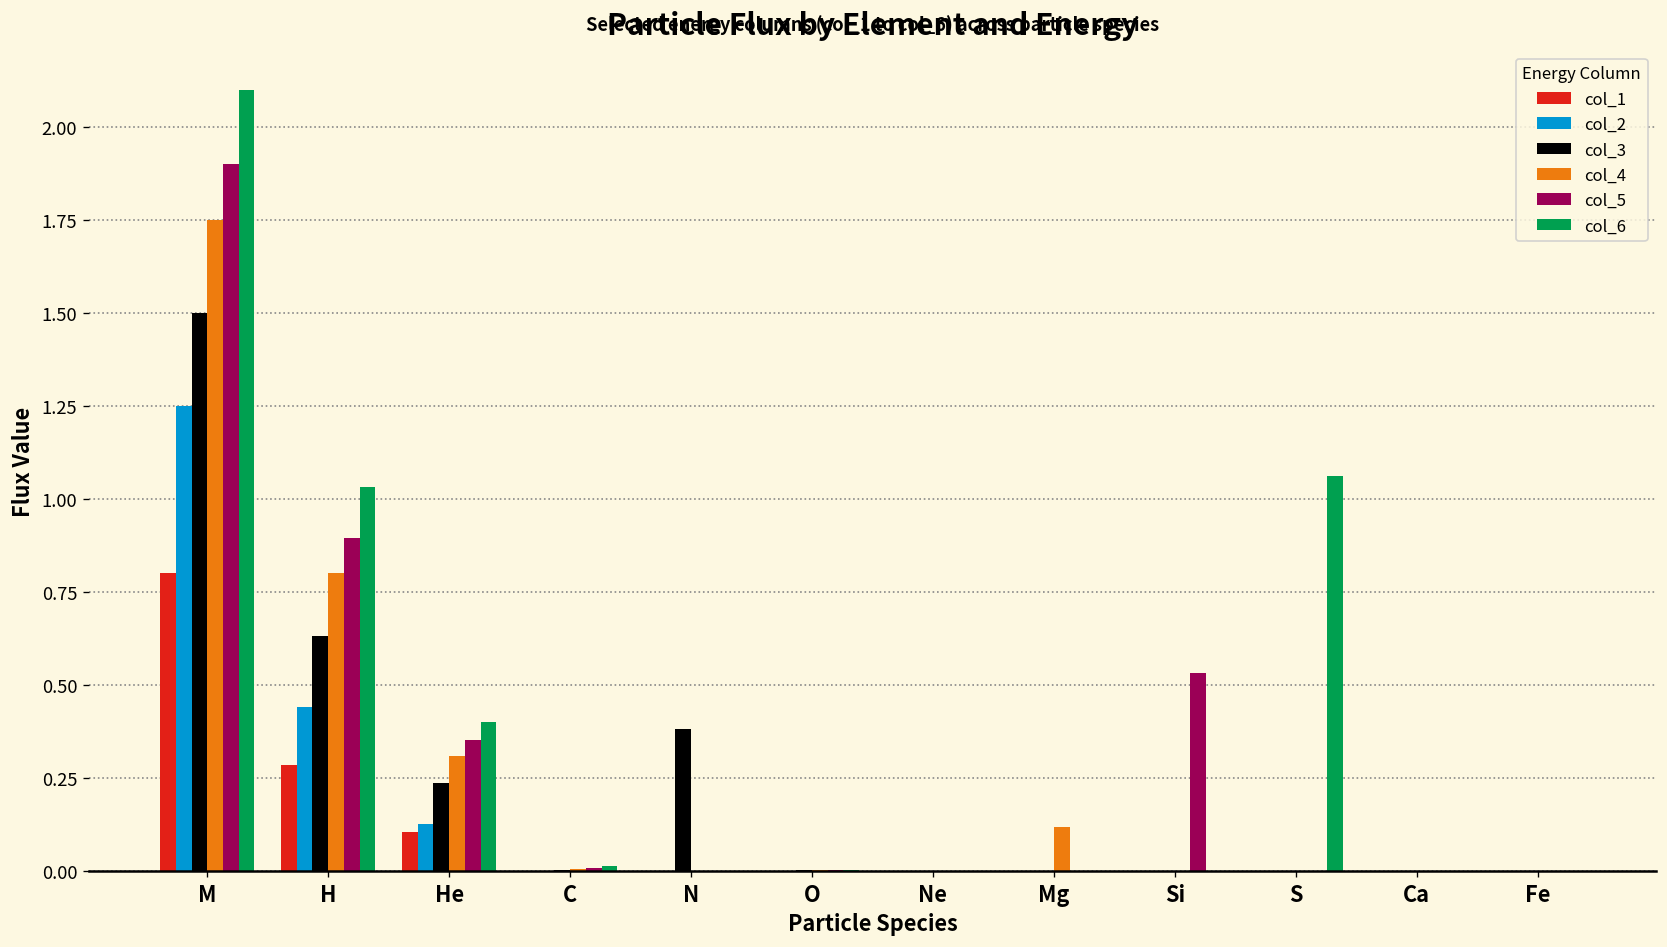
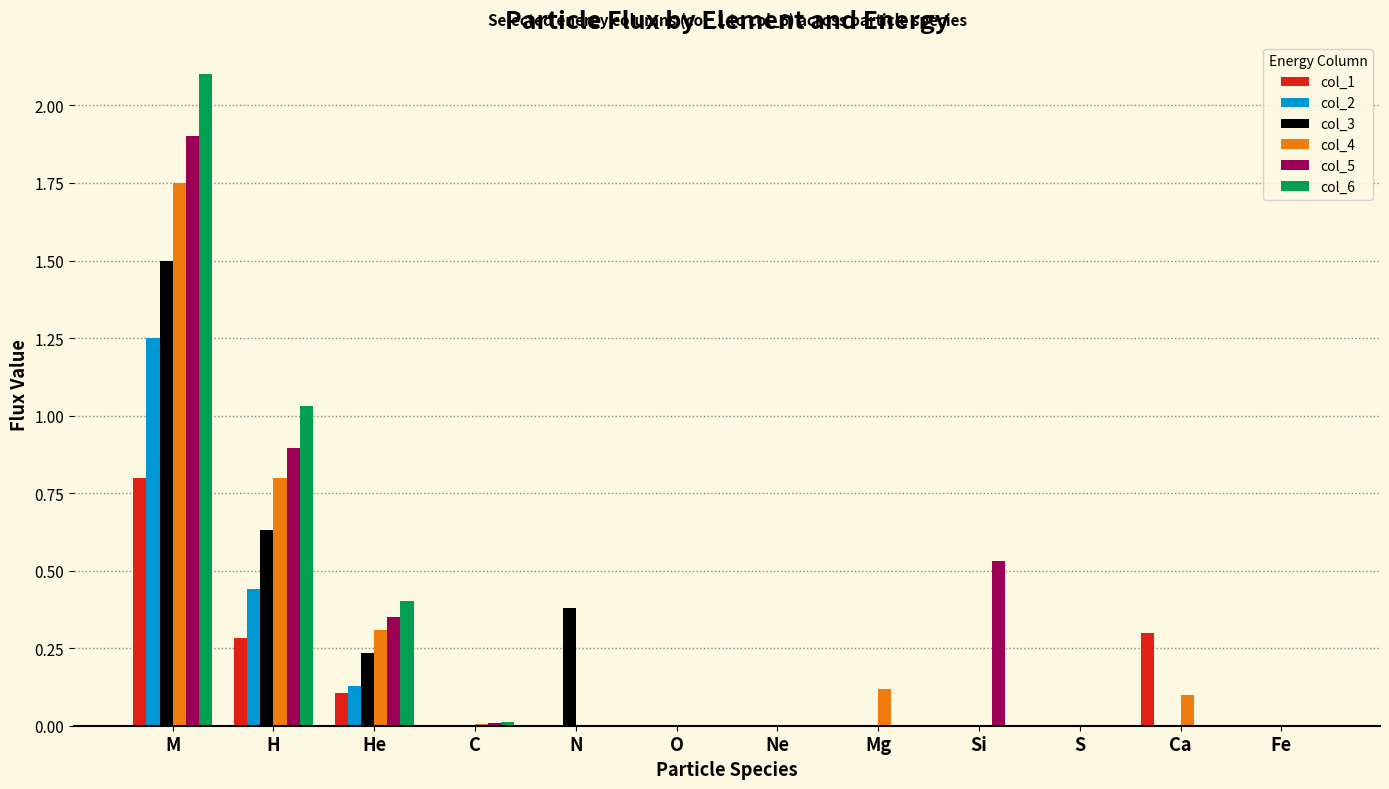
  {
    "col_1": {
      "M": 0.8,
      "H": 0.28,
      "He": 0.1,
-     "Ca": 0.0
+     "Ca": 0.3
    },
    "col_2": {
      "M": 1.25,
      "H": 0.44,
      "He": 0.13,
      "Ca": 0.00
    },
    "col_3": {
      "M": 1.50,
      "H": 0.63,
      "He": 0.24,
      "N": 0.38,
      "Ca": 0.00
    },
    "col_4": {
      "M": 1.75,
      "H": 0.8,
      "He": 0.31,
      "Mg": 0.12,
-     "Ca": 0.0
+     "Ca": 0.1
    },
    "col_5": {
      "M": 1.90,
      "H": 0.89,
      "He": 0.35,
      "C": 0.01,
      "Si": 0.53,
      "Ca": 0.00
    },
    "col_6": {
      "M": 2.10,
      "H": 1.03,
      "He": 0.40,
      "C": 0.01,
-     "S": 1.06,
+     "S": 0.00,
      "Ca": 0.00
    }
  }
